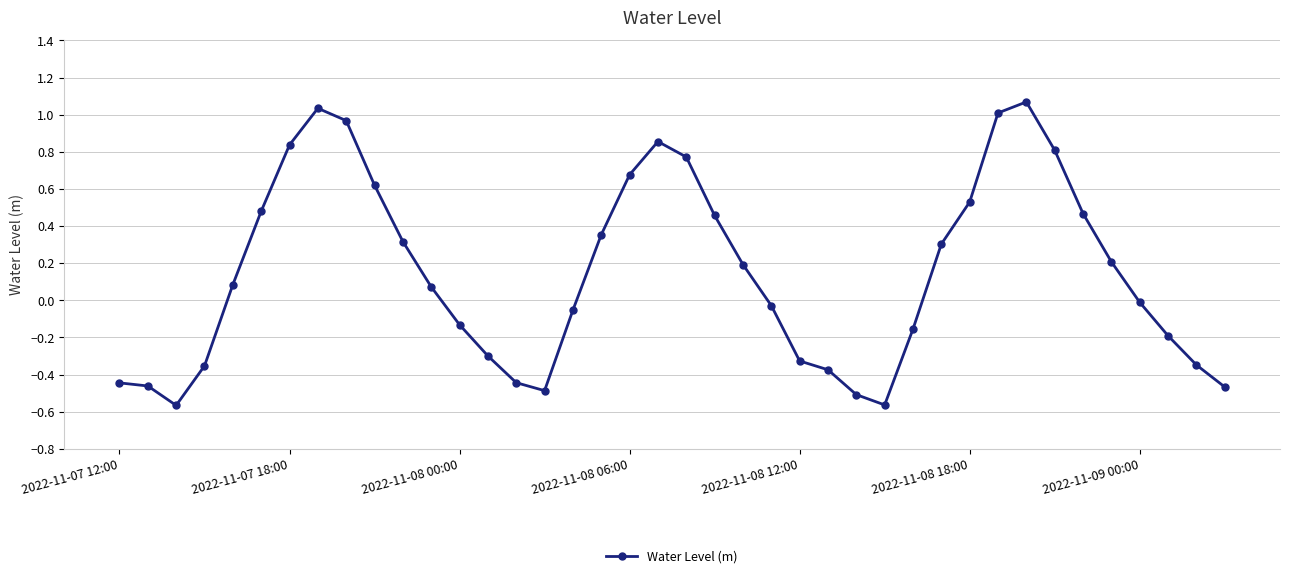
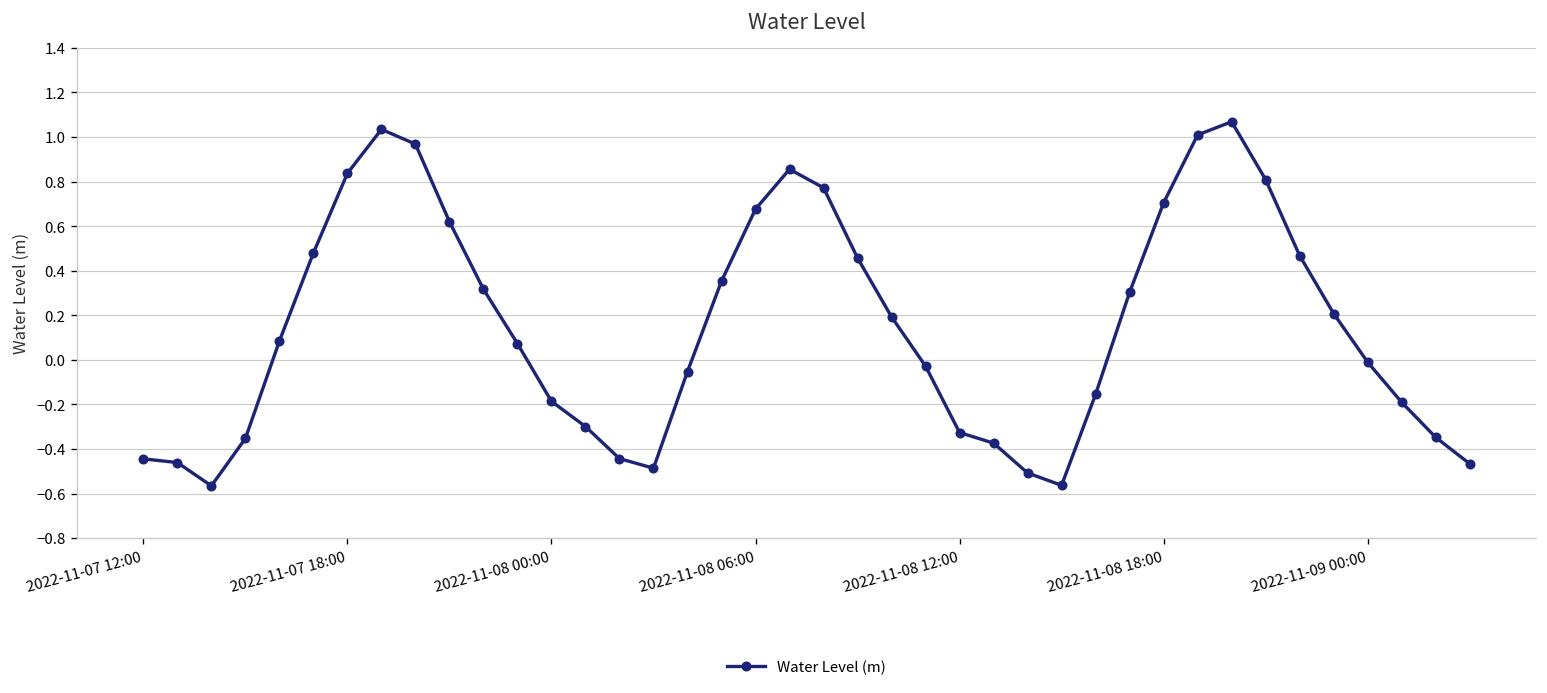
  {
    "2022-11-07 12:00": -0.44,
    "2022-11-07 18:00": 0.84,
-   "2022-11-08 00:00": -0.13,
+   "2022-11-08 00:00": -0.19,
    "2022-11-08 06:00": 0.68,
    "2022-11-08 12:00": -0.33,
-   "2022-11-08 18:00": 0.53,
+   "2022-11-08 18:00": 0.70,
    "2022-11-09 00:00": -0.01
  }
